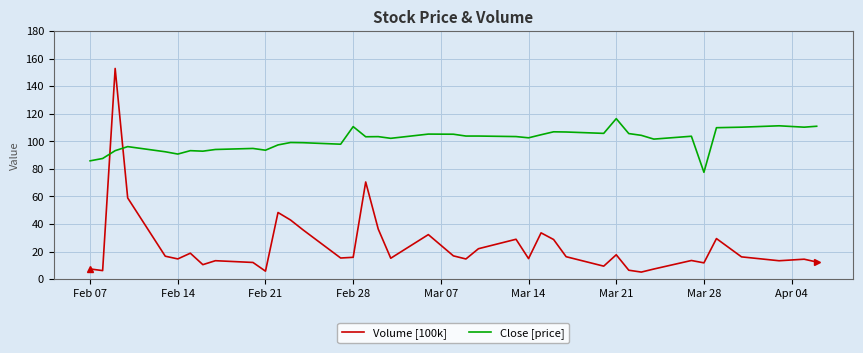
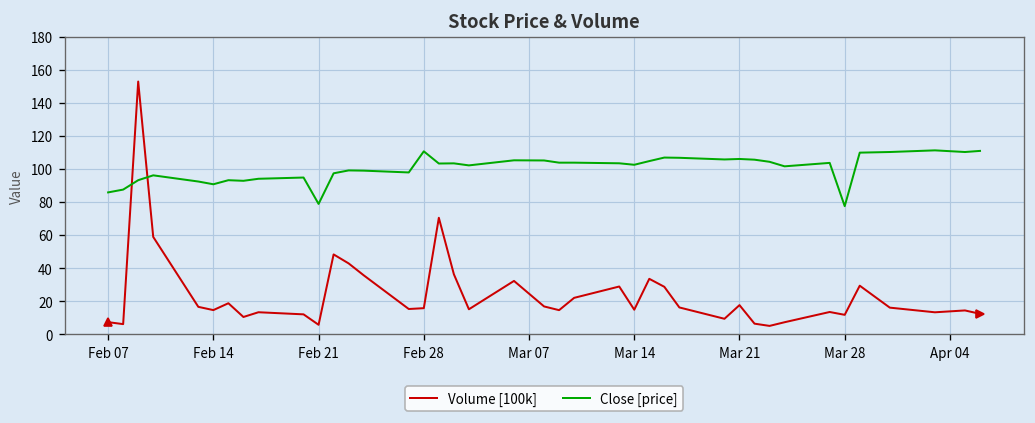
  {
    "Close [price]": {
      "Feb 07": 86,
      "Feb 14": 91,
-     "Feb 21": 94,
+     "Feb 21": 79,
      "Feb 28": 111,
      "Mar 14": 103,
-     "Mar 21": 116,
+     "Mar 21": 106,
      "Mar 28": 78
    }
  }
